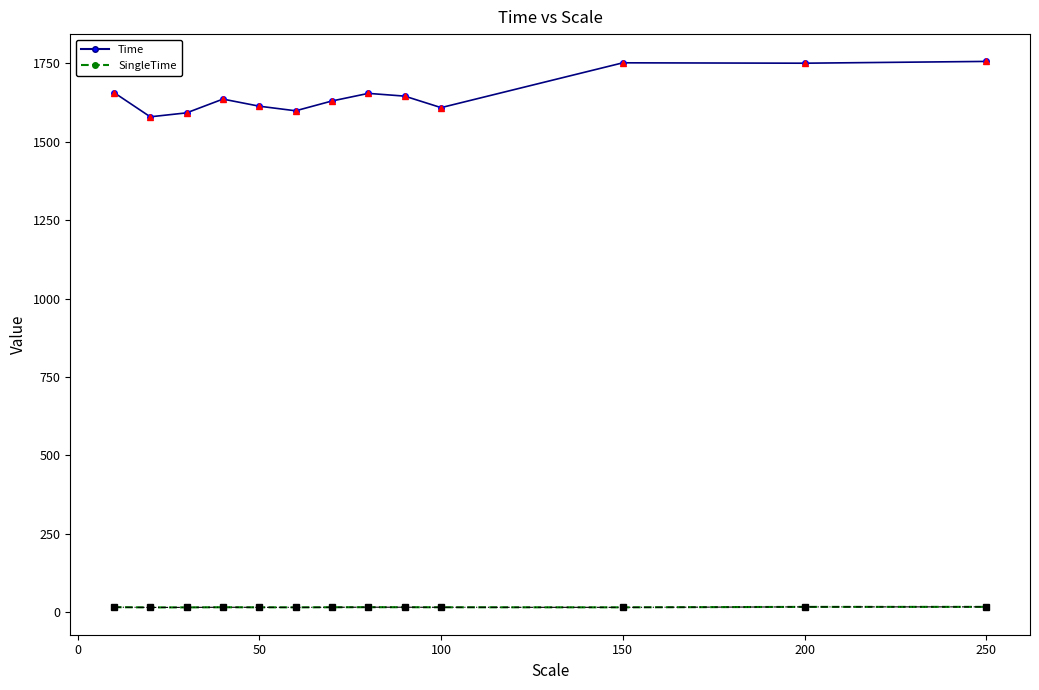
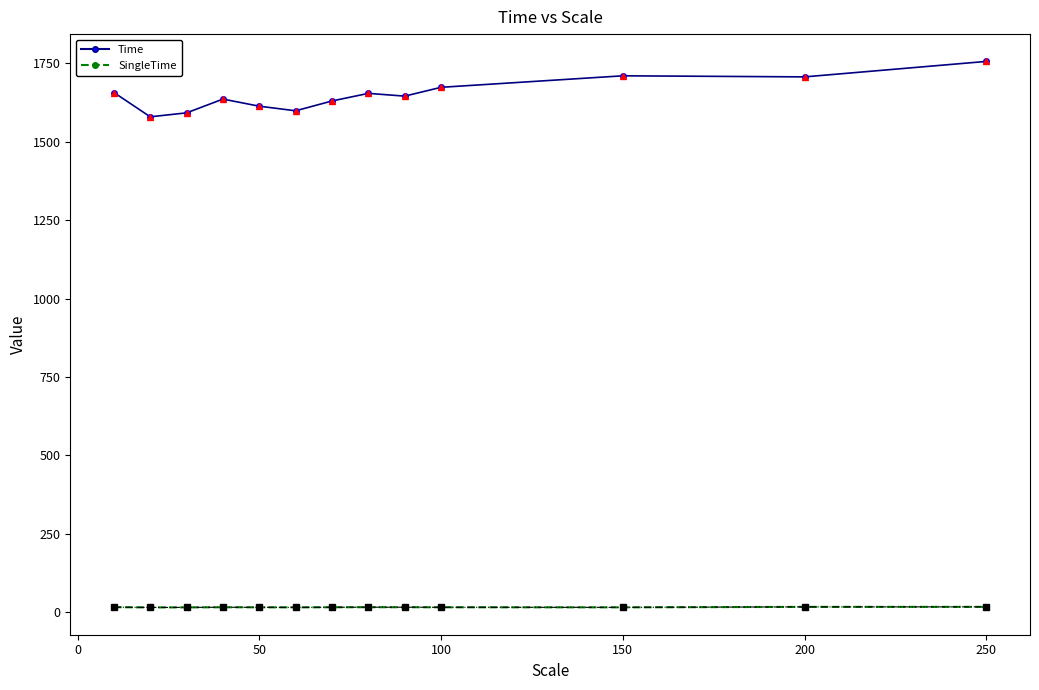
  {
    "Time": {
      "50": 1610,
-     "100": 1610,
-     "150": 1750,
-     "200": 1750,
+     "100": 1670,
+     "150": 1710,
+     "200": 1710,
      "250": 1760
    },
    "SingleTime": {
      "50": 20,
      "100": 20,
      "150": 20,
      "200": 20,
      "250": 20
    }
  }
